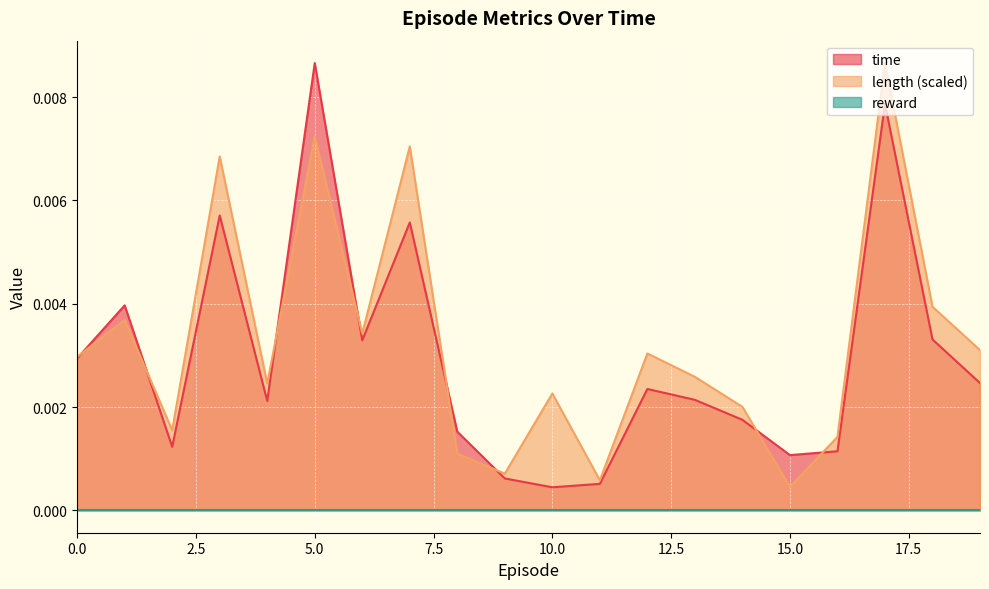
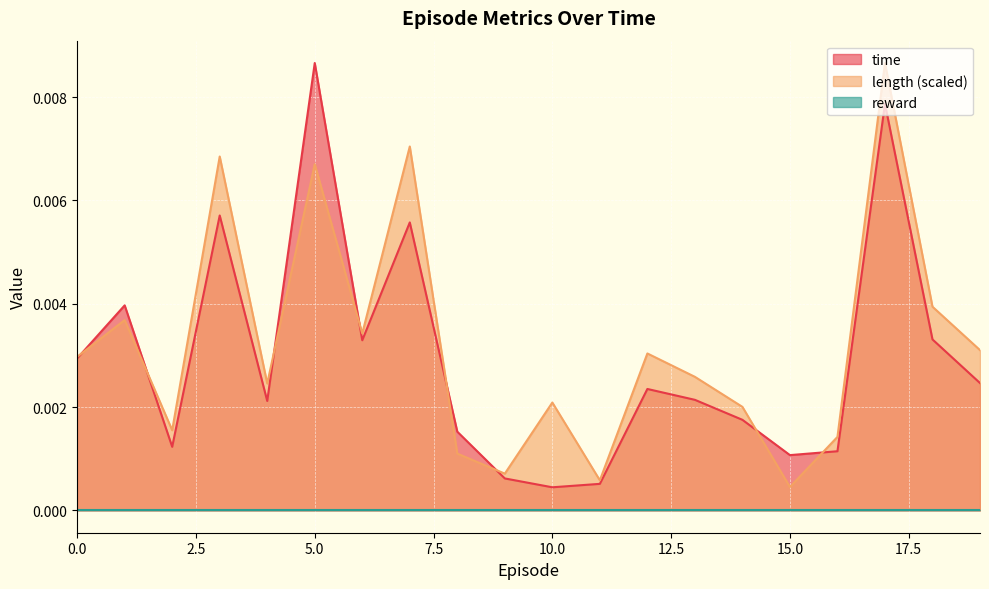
  {
    "time": {
      "5.0": 0.0087,
      "10.0": 0.0004,
      "15.0": 0.0011
    },
    "length (scaled)": {
-     "5.0": 0.0072,
-     "10.0": 0.0023,
+     "5.0": 0.0067,
+     "10.0": 0.0021,
      "15.0": 0.0005
    },
    "reward": {
      "0.0": 0.0000,
      "5.0": 0.0000,
      "10.0": 0.0000,
      "15.0": 0.0000
    }
  }
